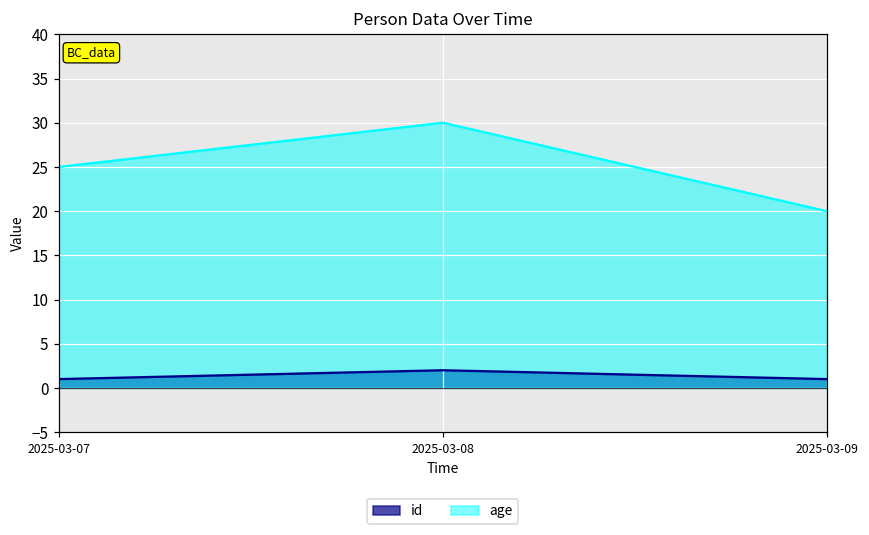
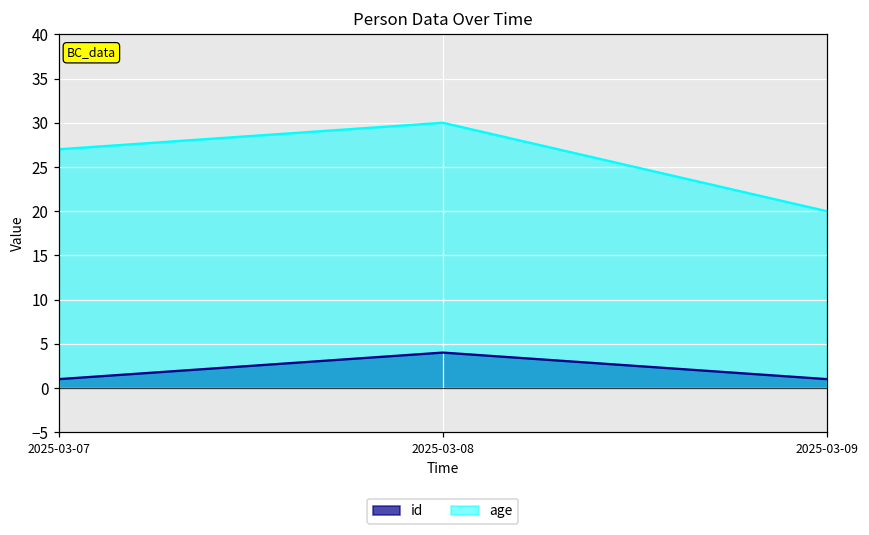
  {
    "id": {
      "2025-03-07": 1,
-     "2025-03-08": 2,
+     "2025-03-08": 4,
      "2025-03-09": 1
    },
    "age": {
-     "2025-03-07": 25,
+     "2025-03-07": 27,
      "2025-03-08": 30,
      "2025-03-09": 20
    }
  }
